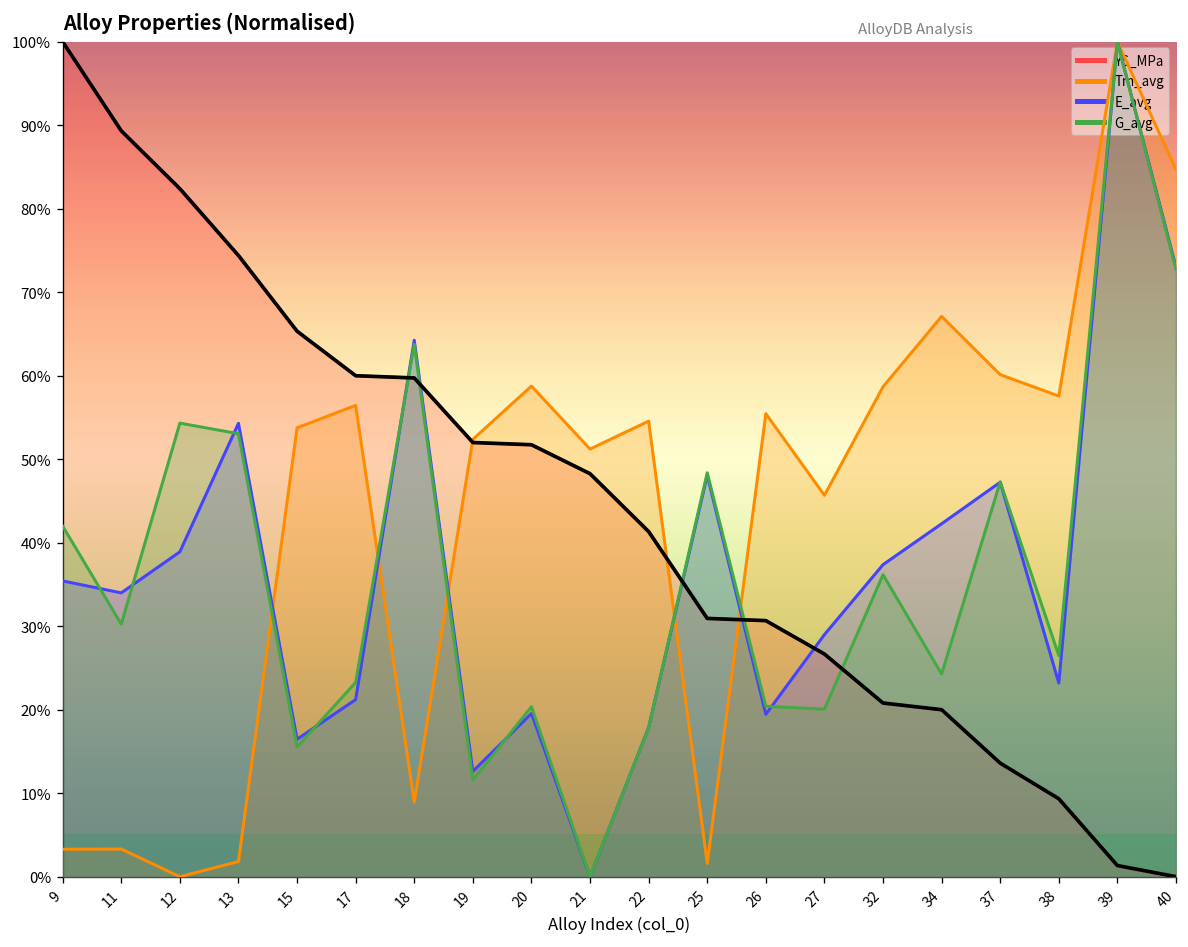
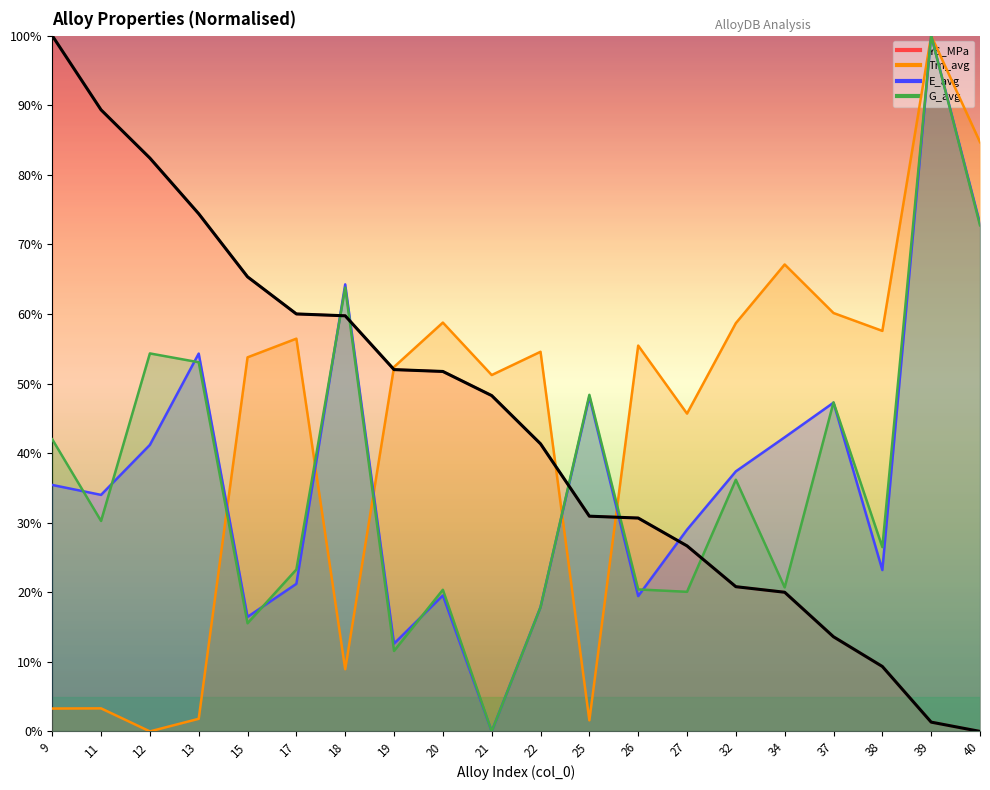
  {
    "E_avg": {
      "9": "35%",
      "11": "34%",
-     "12": "39%",
+     "12": "41%",
      "13": "54%",
      "15": "16%",
      "17": "21%",
      "18": "64%",
      "19": "13%",
      "20": "20%",
      "26": "19%",
      "27": "29%",
      "32": "37%",
      "34": "42%",
      "38": "23%"
    },
    "G_avg": {
      "9": "42%",
      "11": "30%",
      "12": "54%",
      "13": "53%",
      "15": "16%",
      "17": "23%",
      "18": "64%",
      "19": "12%",
      "20": "20%",
      "26": "20%",
      "27": "20%",
      "32": "36%",
-     "34": "24%",
+     "34": "21%",
      "38": "26%"
    }
  }
